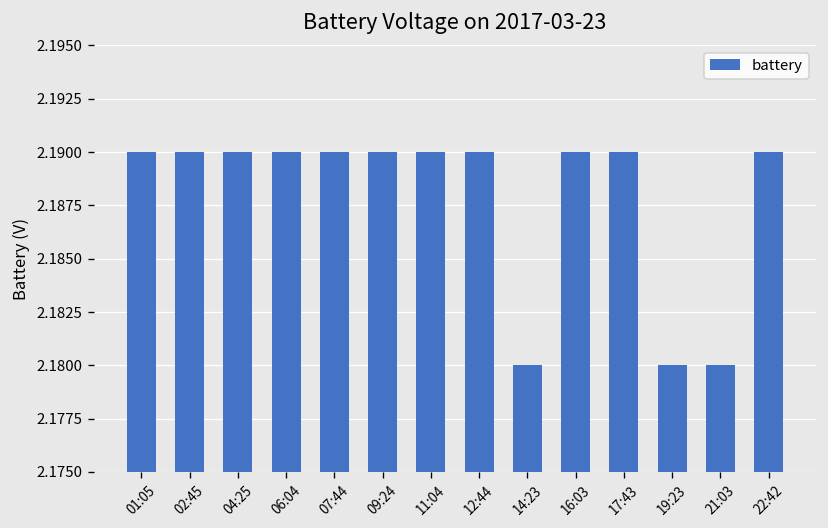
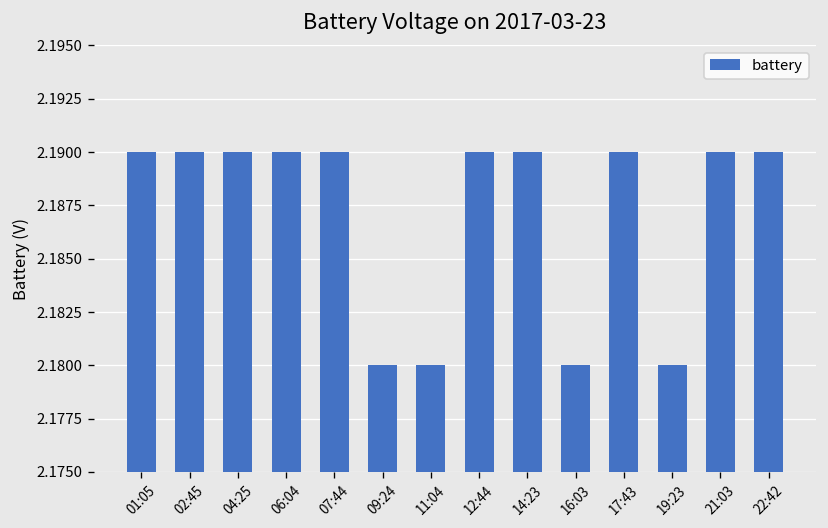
  {
    "01:05": 2.19,
    "02:45": 2.19,
    "04:25": 2.19,
    "06:04": 2.19,
    "07:44": 2.19,
-   "09:24": 2.19,
-   "11:04": 2.19,
+   "09:24": 2.18,
+   "11:04": 2.18,
    "12:44": 2.19,
-   "14:23": 2.18,
-   "16:03": 2.19,
+   "14:23": 2.19,
+   "16:03": 2.18,
    "17:43": 2.19,
    "19:23": 2.18,
-   "21:03": 2.18,
+   "21:03": 2.19,
    "22:42": 2.19
  }
